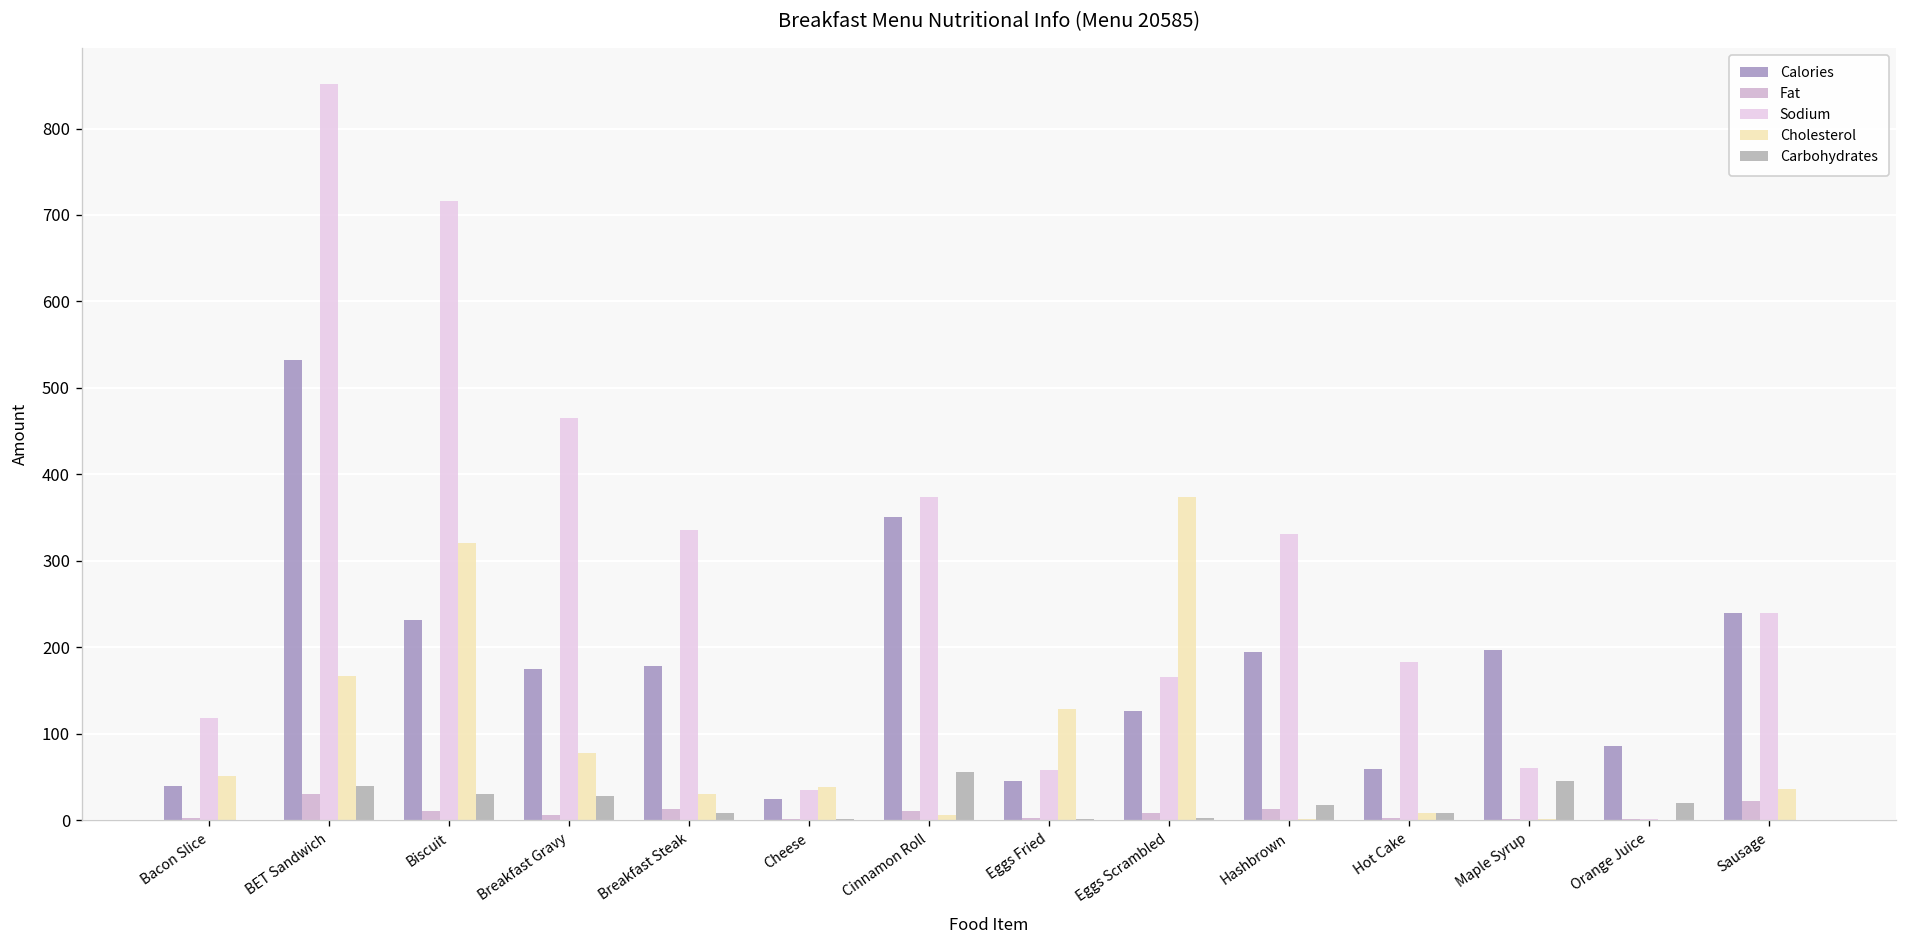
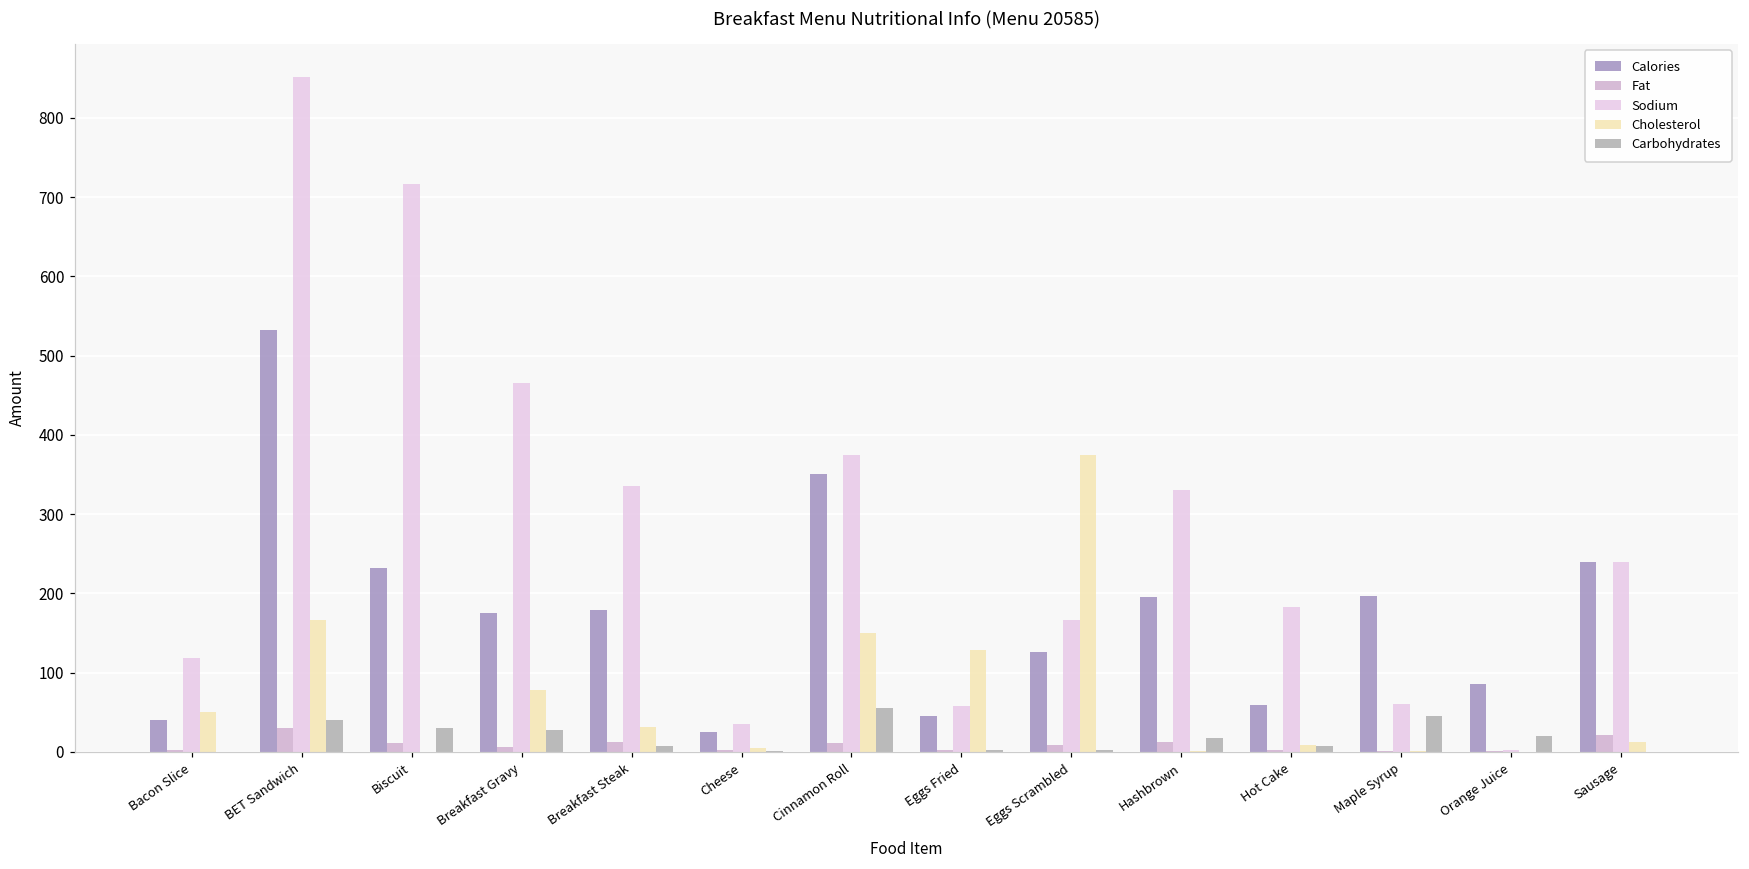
  {
    "Cholesterol": {
      "Bacon Slice": 50,
      "BET Sandwich": 170,
-     "Biscuit": 320,
+     "Biscuit": 0,
      "Breakfast Gravy": 80,
      "Breakfast Steak": 30,
-     "Cheese": 40,
-     "Cinnamon Roll": 10,
+     "Cheese": 10,
+     "Cinnamon Roll": 150,
      "Eggs Fried": 130,
      "Eggs Scrambled": 370,
      "Hot Cake": 10,
      "Orange Juice": 0,
-     "Sausage": 40
+     "Sausage": 10
    }
  }
